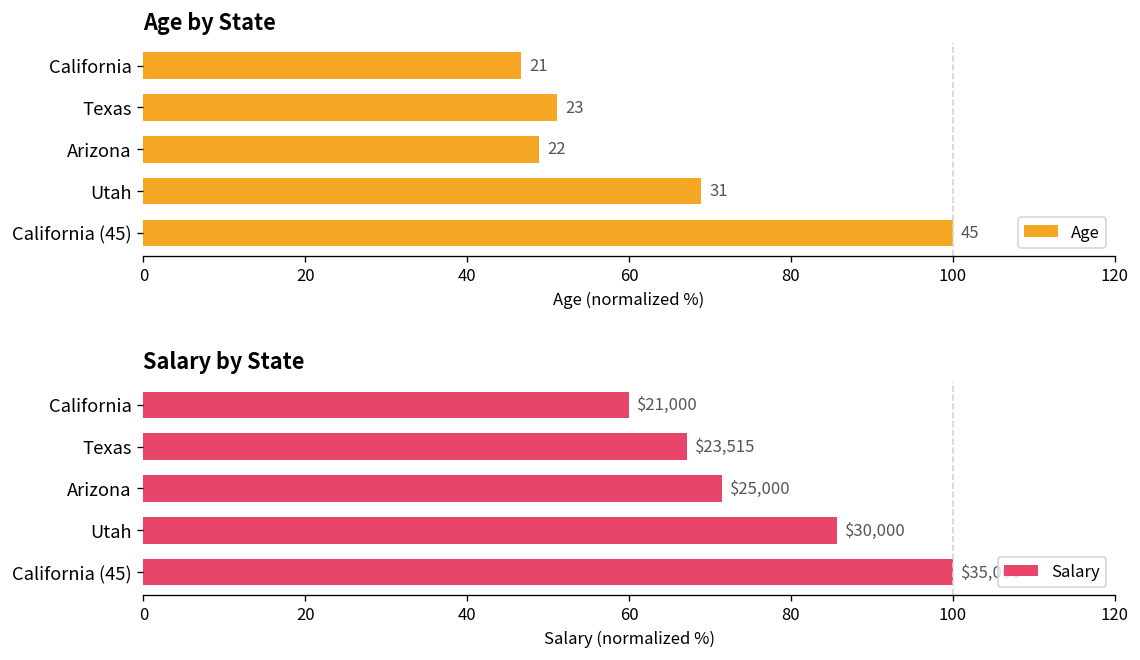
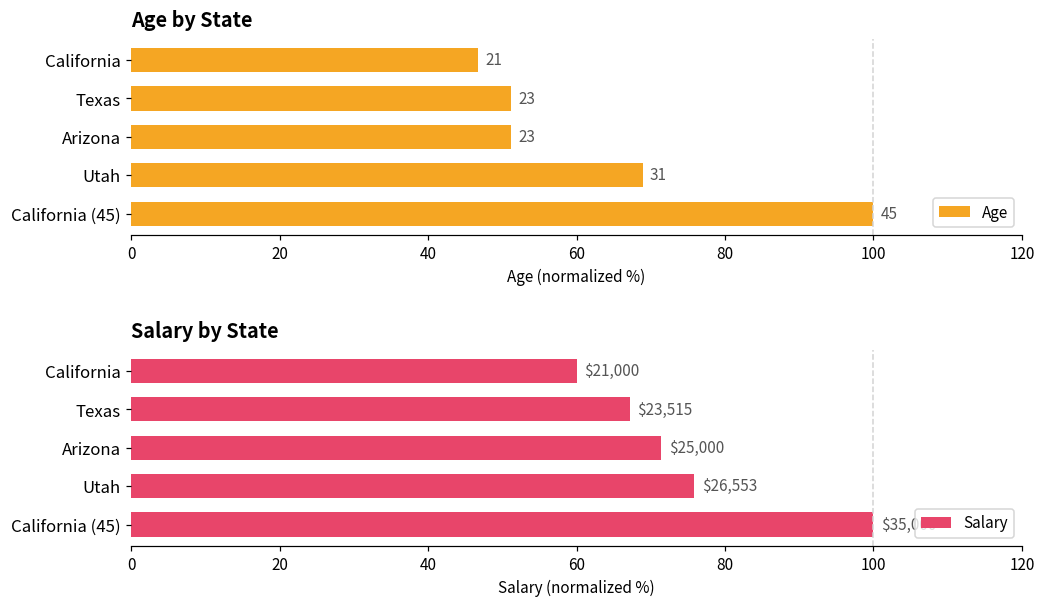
  {
    "Age by State": {
-     "Arizona": "22"
+     "Arizona": "23"
    },
    "Salary by State": {
-     "Utah": "$30,000"
+     "Utah": "$26,553"
    }
  }
